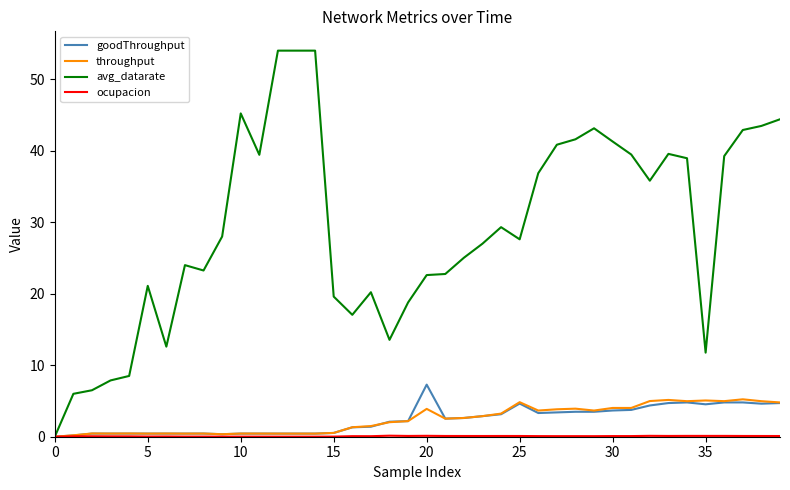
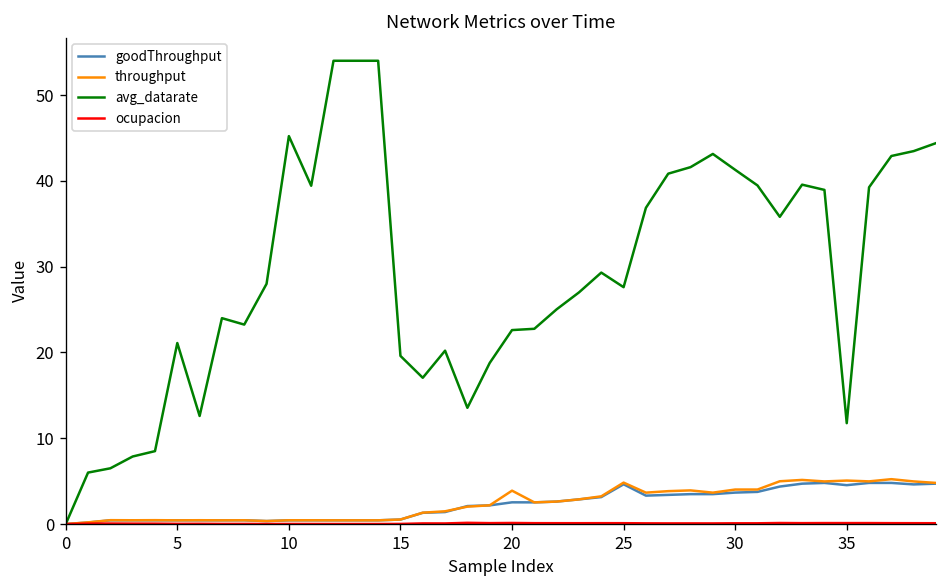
  {
    "goodThroughput": {
-     "20": 7,
+     "20": 3,
      "35": 5
    },
    "throughput": {
      "20": 4,
      "35": 5
    },
    "avg_datarate": {
      "5": 21,
      "10": 45,
      "15": 20,
      "20": 23,
      "25": 28,
      "30": 41,
      "35": 12
    },
    "ocupacion": {
      "5": 0,
      "10": 0,
      "15": 0,
      "20": 0,
      "25": 0,
      "30": 0,
      "35": 0
    }
  }
